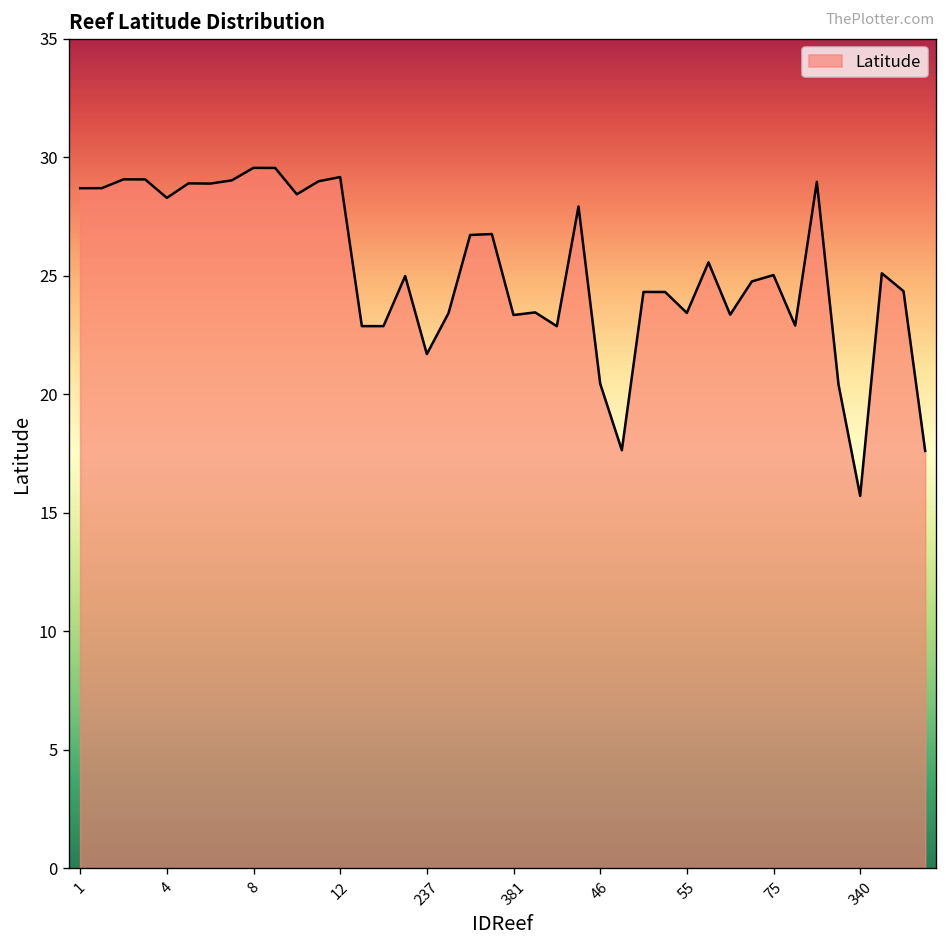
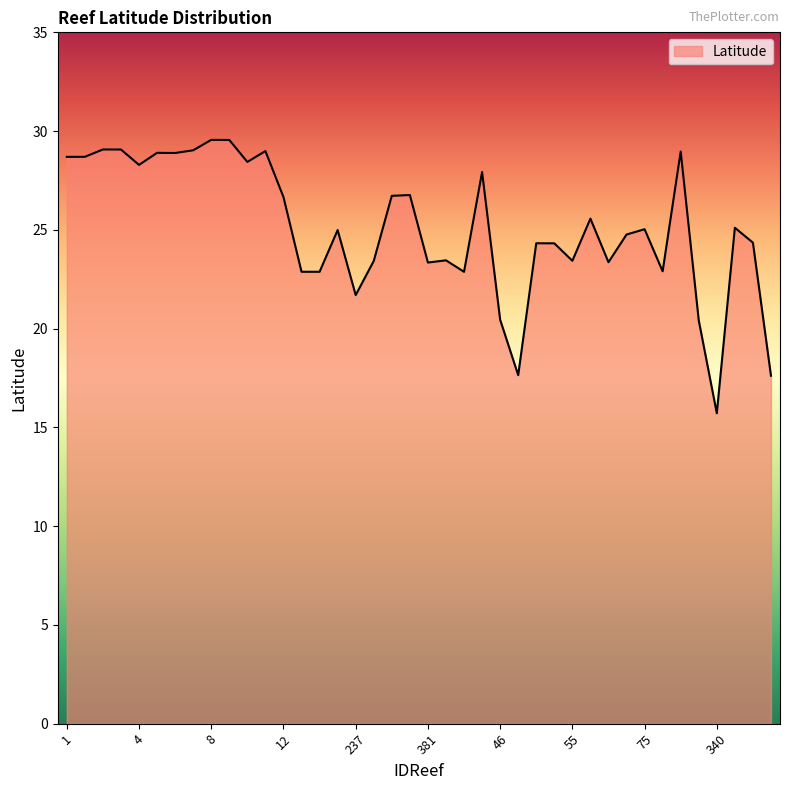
  {
    "4": 28.3,
    "8": 29.6,
-   "12": 29.2,
+   "12": 26.7,
    "237": 21.7,
    "381": 23.3,
    "46": 20.5,
    "55": 23.4,
    "75": 25.0,
    "340": 15.7
  }
